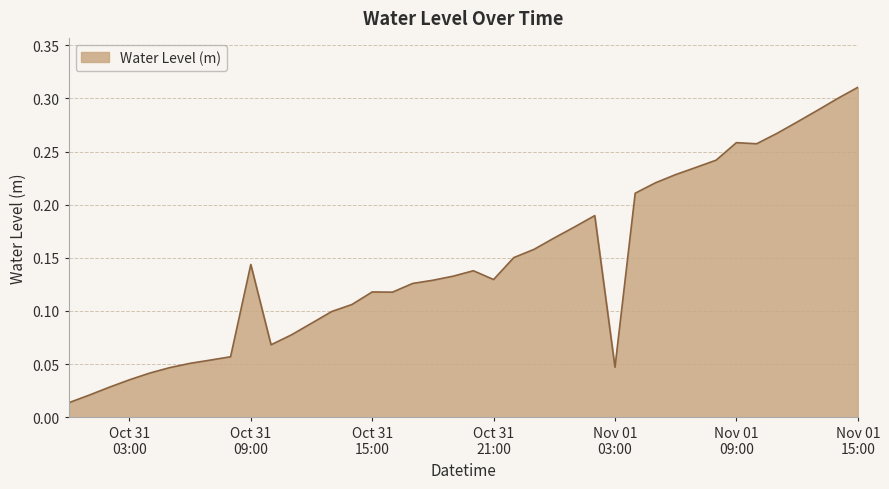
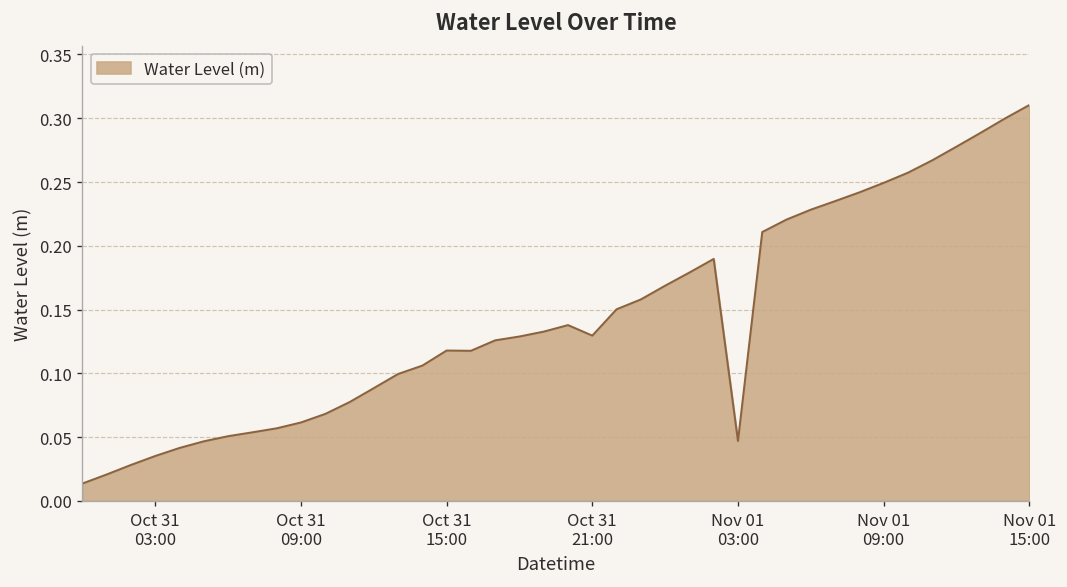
  {
    "Oct 31 03:00": 0.035,
-   "Oct 31 09:00": 0.144,
+   "Oct 31 09:00": 0.061,
    "Oct 31 15:00": 0.118,
    "Oct 31 21:00": 0.130,
    "Nov 01 03:00": 0.047,
-   "Nov 01 09:00": 0.258,
+   "Nov 01 09:00": 0.249,
    "Nov 01 15:00": 0.310
  }
